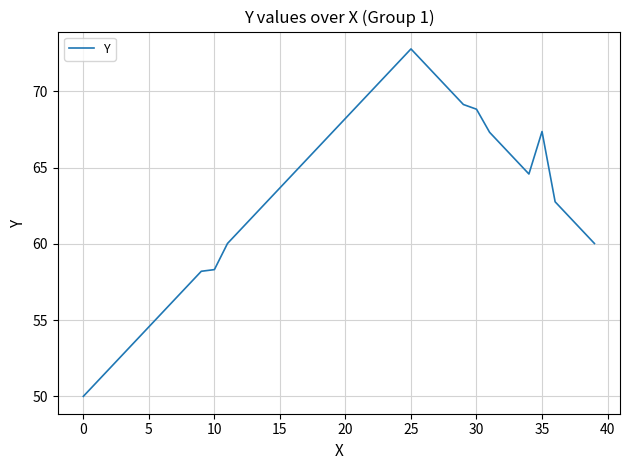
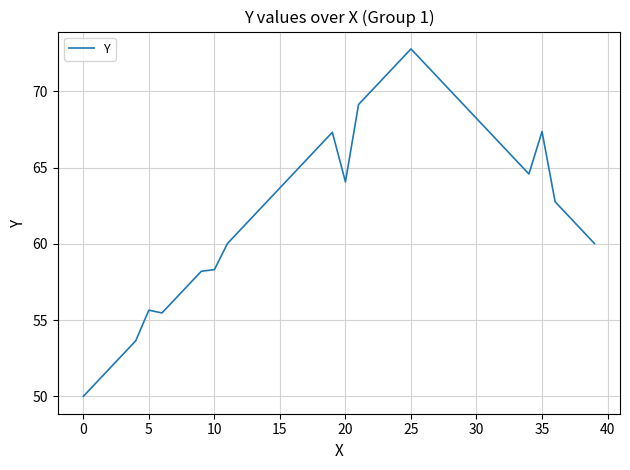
  {
    "0": 50.0,
-   "5": 54.6,
+   "5": 55.7,
    "10": 58.3,
    "15": 63.7,
-   "20": 68.2,
+   "20": 64.1,
    "25": 72.8,
-   "30": 68.8,
+   "30": 68.2,
    "35": 67.4
  }
